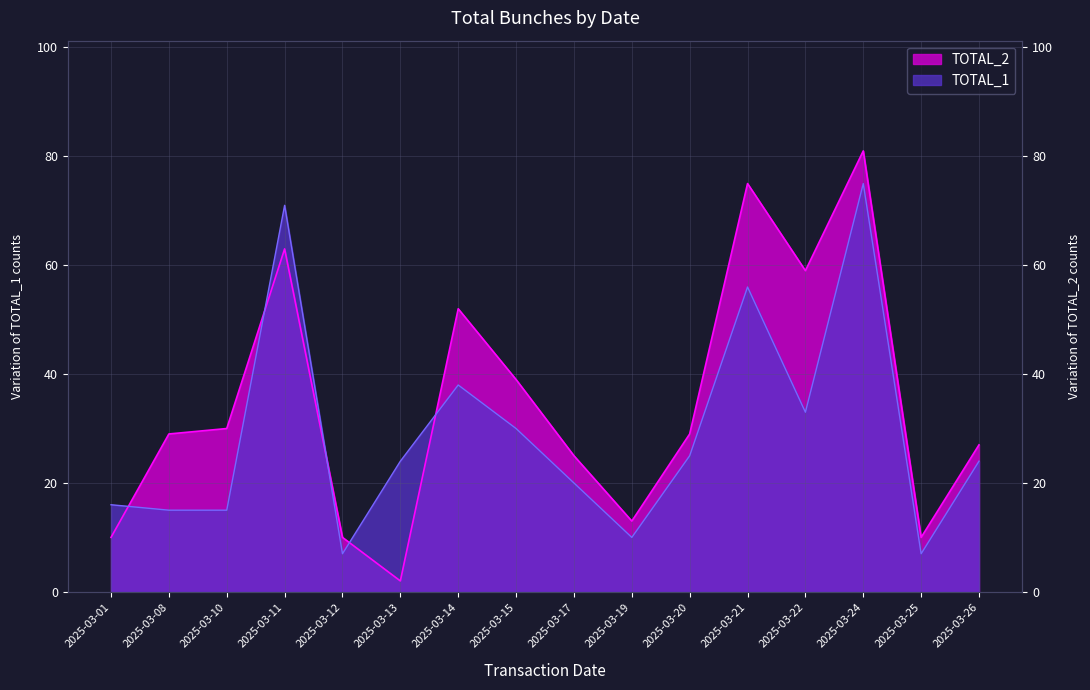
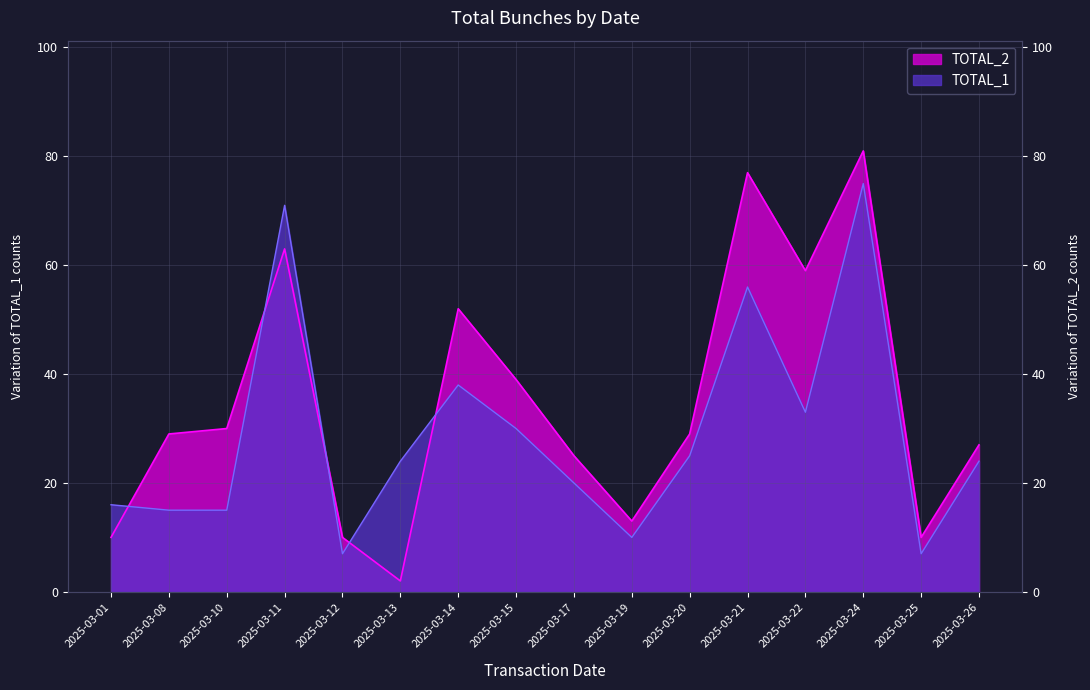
  {
    "TOTAL_2": {
      "2025-03-01": 10,
      "2025-03-08": 29,
      "2025-03-10": 30,
      "2025-03-11": 63,
      "2025-03-12": 10,
      "2025-03-13": 2,
      "2025-03-14": 52,
      "2025-03-15": 39,
      "2025-03-17": 25,
      "2025-03-19": 13,
      "2025-03-20": 29,
-     "2025-03-21": 75,
+     "2025-03-21": 77,
      "2025-03-22": 59,
      "2025-03-24": 81,
      "2025-03-25": 10,
      "2025-03-26": 27
    },
    "TOTAL_1": {
      "2025-03-01": 16,
      "2025-03-08": 15,
      "2025-03-10": 15,
      "2025-03-11": 71,
      "2025-03-12": 7,
      "2025-03-13": 24,
      "2025-03-14": 38,
      "2025-03-15": 30,
      "2025-03-17": 20,
      "2025-03-19": 10,
      "2025-03-20": 25,
      "2025-03-21": 56,
      "2025-03-22": 33,
      "2025-03-24": 75,
      "2025-03-25": 7,
      "2025-03-26": 24
    }
  }
